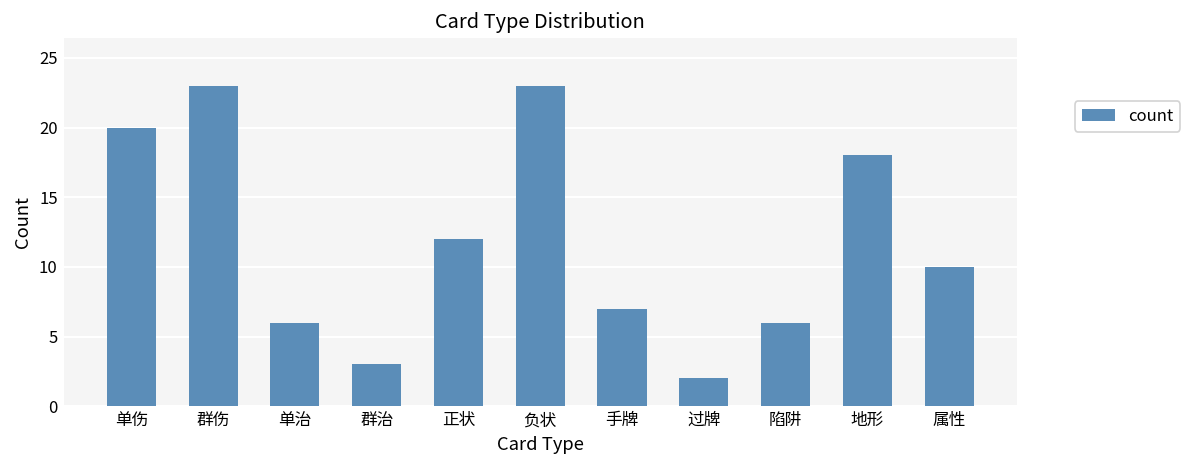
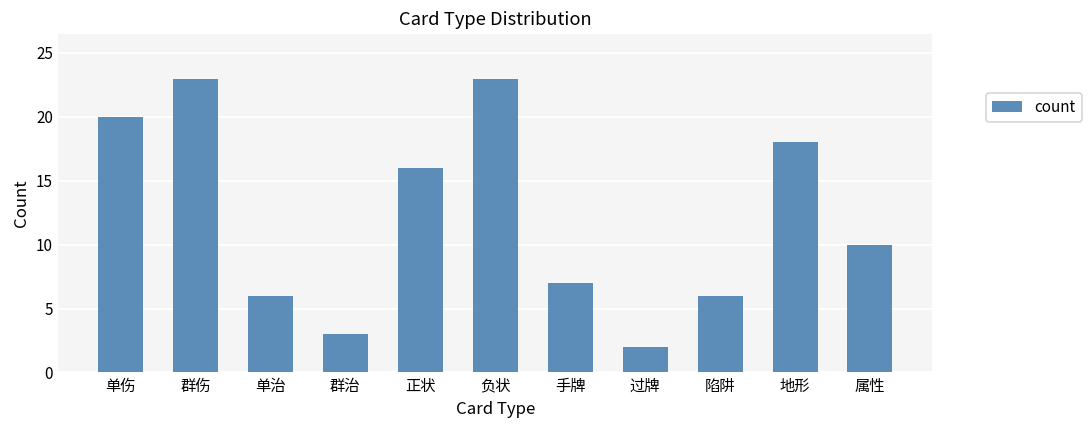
  {
    "单伤": 20,
    "群伤": 23,
    "单治": 6,
    "群治": 3,
-   "正状": 12,
+   "正状": 16,
    "负状": 23,
    "手牌": 7,
    "过牌": 2,
    "陷阱": 6,
    "地形": 18,
    "属性": 10
  }
